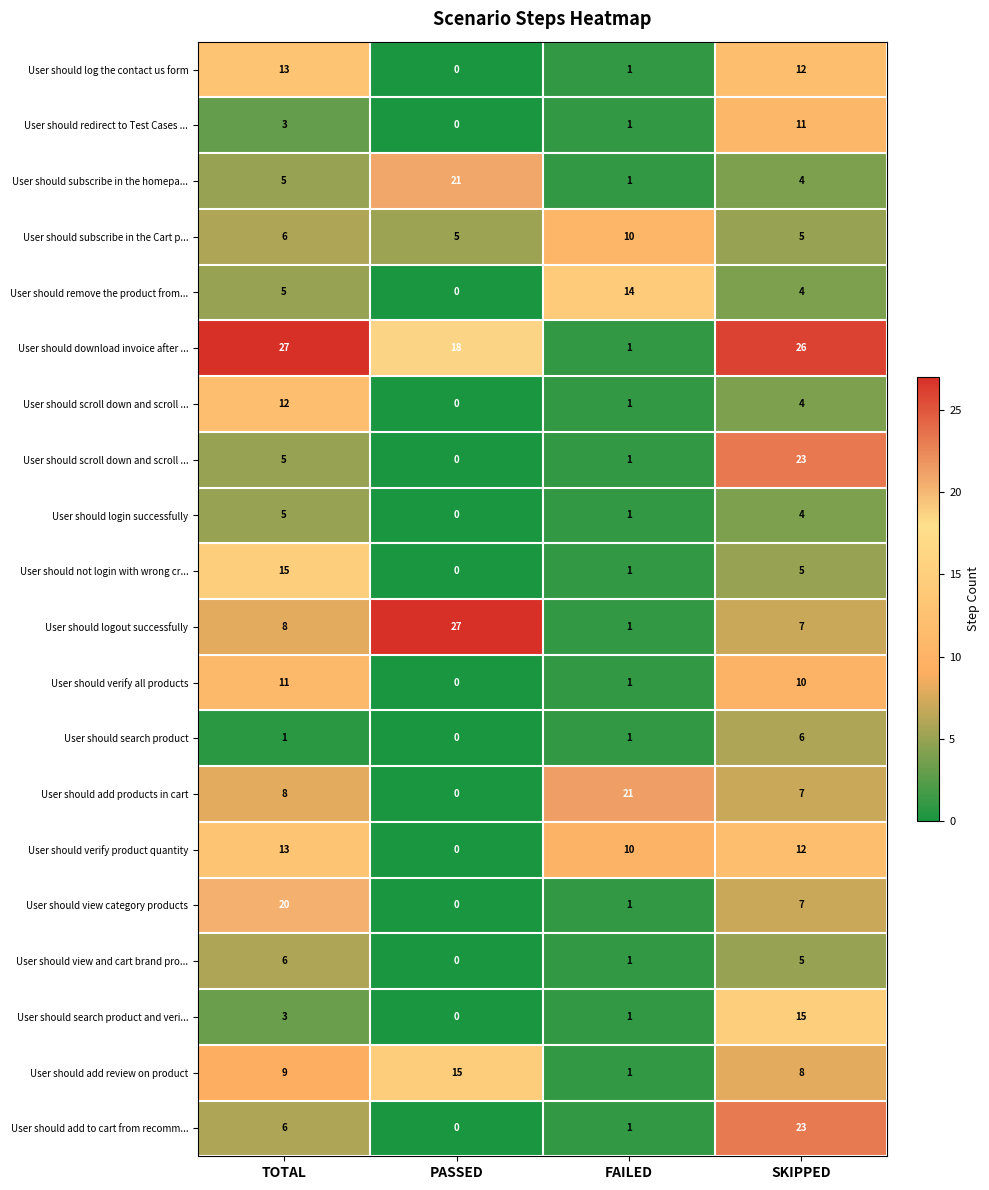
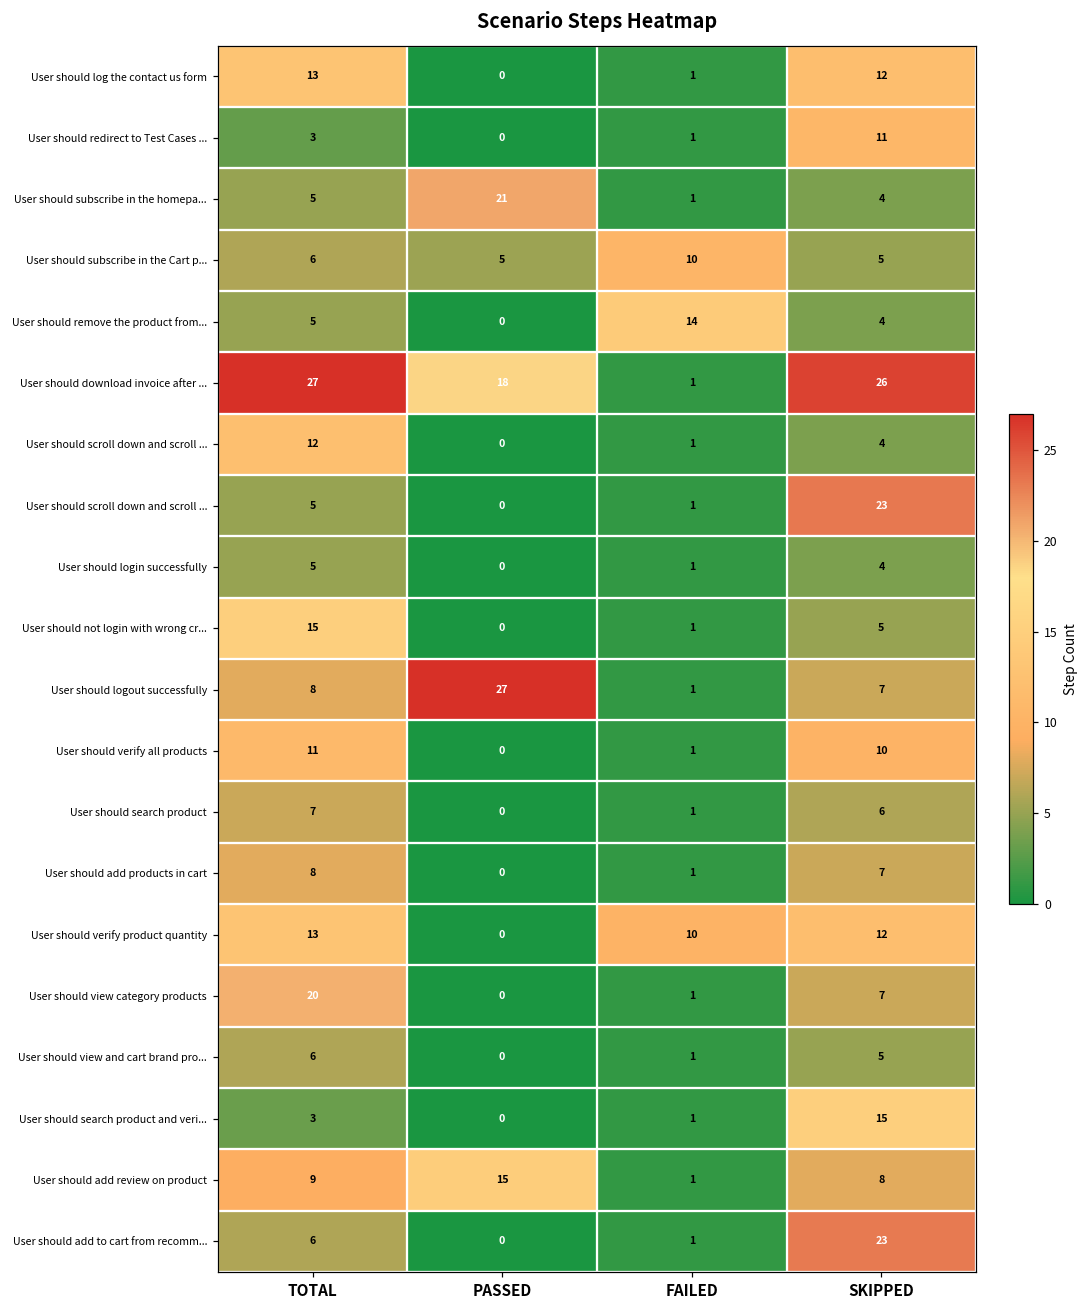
  {
    "User should log the contact us form": {
      "TOTAL": 13,
      "PASSED": 0,
      "FAILED": 1,
      "SKIPPED": 12
    },
    "User should redirect to Test Cases ...": {
      "TOTAL": 3,
      "PASSED": 0,
      "FAILED": 1,
      "SKIPPED": 11
    },
    "User should subscribe in the homepa...": {
      "TOTAL": 5,
      "PASSED": 21,
      "FAILED": 1,
      "SKIPPED": 4
    },
    "User should subscribe in the Cart p...": {
      "TOTAL": 6,
      "PASSED": 5,
      "FAILED": 10,
      "SKIPPED": 5
    },
    "User should remove the product from...": {
      "TOTAL": 5,
      "PASSED": 0,
      "FAILED": 14,
      "SKIPPED": 4
    },
    "User should download invoice after ...": {
      "TOTAL": 27,
      "PASSED": 18,
      "FAILED": 1,
      "SKIPPED": 26
    },
    "User should login successfully": {
      "TOTAL": 5,
      "PASSED": 0,
      "FAILED": 1,
      "SKIPPED": 4
    },
    "User should not login with wrong cr...": {
      "TOTAL": 15,
      "PASSED": 0,
      "FAILED": 1,
      "SKIPPED": 5
    },
    "User should logout successfully": {
      "TOTAL": 8,
      "PASSED": 27,
      "FAILED": 1,
      "SKIPPED": 7
    },
    "User should verify all products": {
      "TOTAL": 11,
      "PASSED": 0,
      "FAILED": 1,
      "SKIPPED": 10
    },
    "User should search product": {
-     "TOTAL": 1,
+     "TOTAL": 7,
      "PASSED": 0,
      "FAILED": 1,
      "SKIPPED": 6
    },
    "User should add products in cart": {
      "TOTAL": 8,
      "PASSED": 0,
-     "FAILED": 21,
+     "FAILED": 1,
      "SKIPPED": 7
    },
    "User should verify product quantity": {
      "TOTAL": 13,
      "PASSED": 0,
      "FAILED": 10,
      "SKIPPED": 12
    },
    "User should view category products": {
      "TOTAL": 20,
      "PASSED": 0,
      "FAILED": 1,
      "SKIPPED": 7
    },
    "User should view and cart brand pro...": {
      "TOTAL": 6,
      "PASSED": 0,
      "FAILED": 1,
      "SKIPPED": 5
    },
    "User should search product and veri...": {
      "TOTAL": 3,
      "PASSED": 0,
      "FAILED": 1,
      "SKIPPED": 15
    },
    "User should add review on product": {
      "TOTAL": 9,
      "PASSED": 15,
      "FAILED": 1,
      "SKIPPED": 8
    },
    "User should add to cart from recomm...": {
      "TOTAL": 6,
      "PASSED": 0,
      "FAILED": 1,
      "SKIPPED": 23
    }
  }
